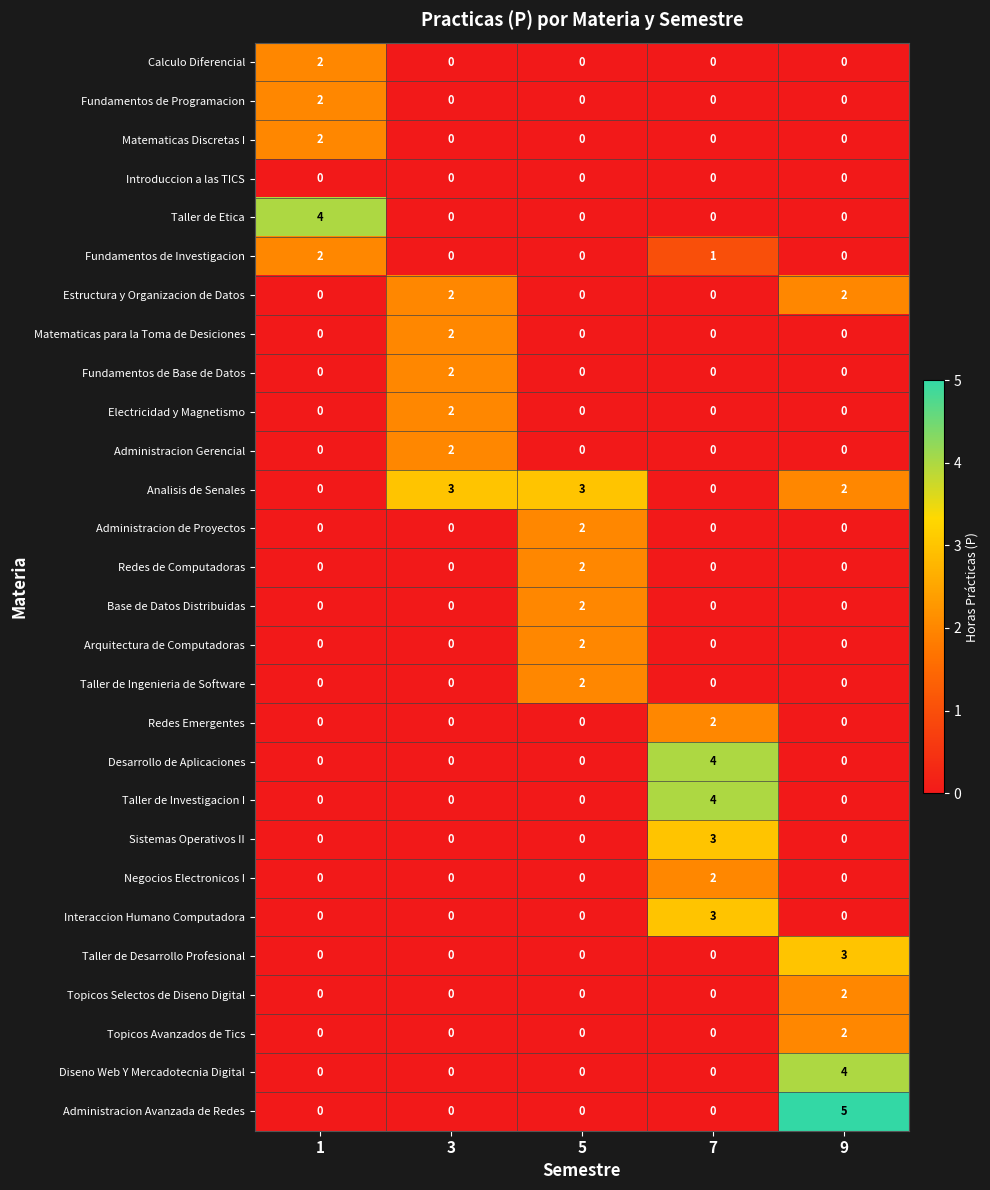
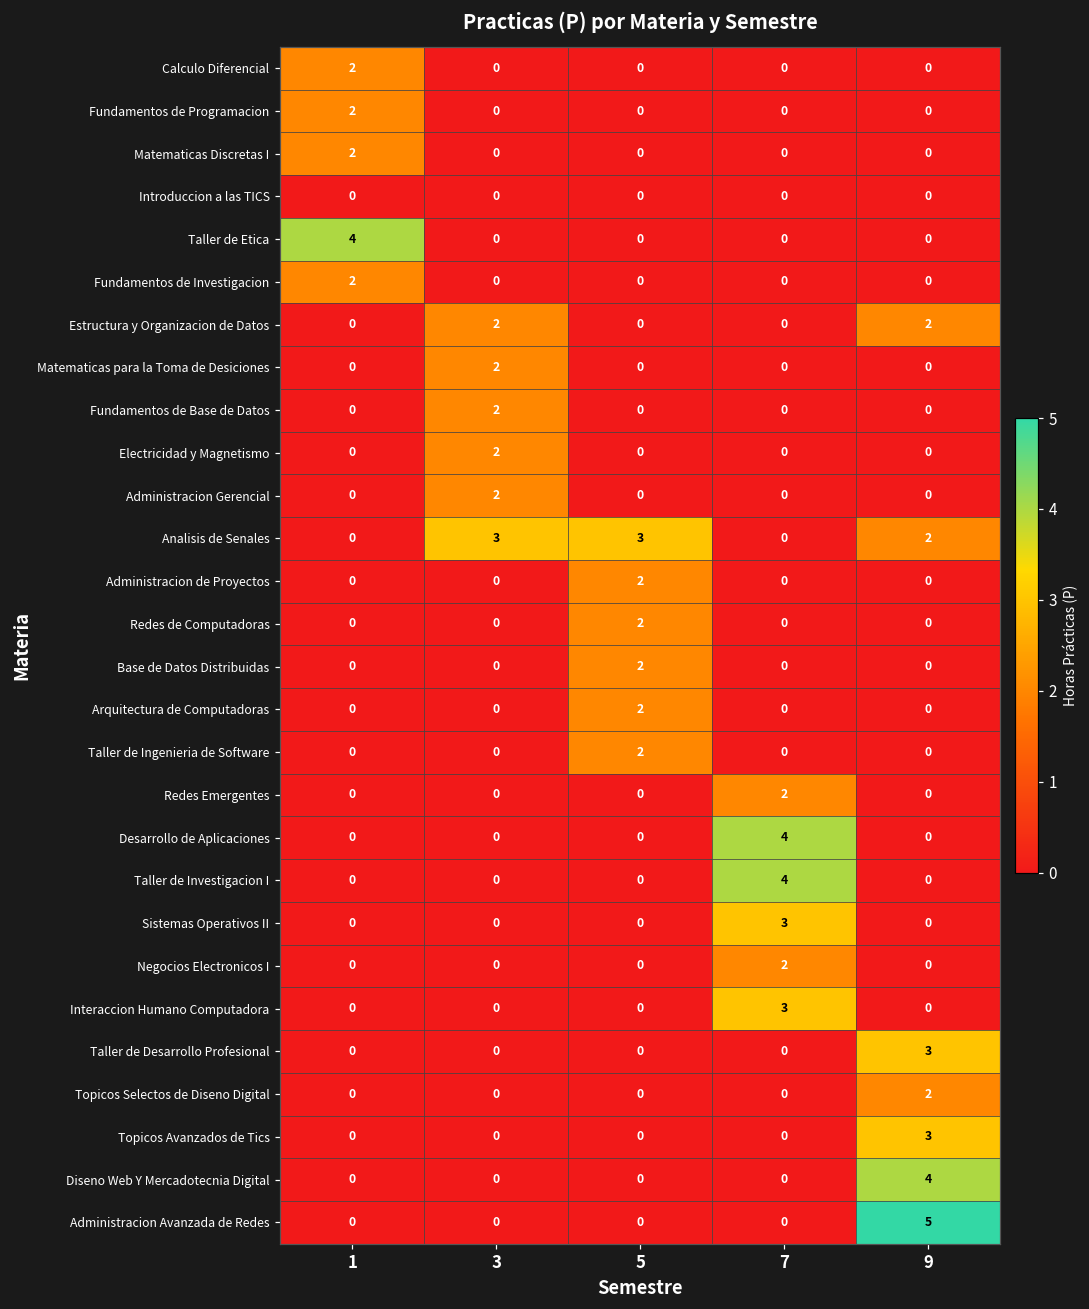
  {
    "Calculo Diferencial": {
      "1": 2,
      "3": 0,
      "5": 0,
      "7": 0,
      "9": 0
    },
    "Fundamentos de Programacion": {
      "1": 2,
      "3": 0,
      "5": 0,
      "7": 0,
      "9": 0
    },
    "Matematicas Discretas I": {
      "1": 2,
      "3": 0,
      "5": 0,
      "7": 0,
      "9": 0
    },
    "Introduccion a las TICS": {
      "1": 0,
      "3": 0,
      "5": 0,
      "7": 0,
      "9": 0
    },
    "Taller de Etica": {
      "1": 4,
      "3": 0,
      "5": 0,
      "7": 0,
      "9": 0
    },
    "Fundamentos de Investigacion": {
      "1": 2,
      "3": 0,
      "5": 0,
-     "7": 1,
+     "7": 0,
      "9": 0
    },
    "Estructura y Organizacion de Datos": {
      "1": 0,
      "3": 2,
      "5": 0,
      "7": 0,
      "9": 2
    },
    "Matematicas para la Toma de Desiciones": {
      "1": 0,
      "3": 2,
      "5": 0,
      "7": 0,
      "9": 0
    },
    "Fundamentos de Base de Datos": {
      "1": 0,
      "3": 2,
      "5": 0,
      "7": 0,
      "9": 0
    },
    "Electricidad y Magnetismo": {
      "1": 0,
      "3": 2,
      "5": 0,
      "7": 0,
      "9": 0
    },
    "Administracion Gerencial": {
      "1": 0,
      "3": 2,
      "5": 0,
      "7": 0,
      "9": 0
    },
    "Analisis de Senales": {
      "1": 0,
      "3": 3,
      "5": 3,
      "7": 0,
      "9": 2
    },
    "Administracion de Proyectos": {
      "1": 0,
      "3": 0,
      "5": 2,
      "7": 0,
      "9": 0
    },
    "Redes de Computadoras": {
      "1": 0,
      "3": 0,
      "5": 2,
      "7": 0,
      "9": 0
    },
    "Base de Datos Distribuidas": {
      "1": 0,
      "3": 0,
      "5": 2,
      "7": 0,
      "9": 0
    },
    "Arquitectura de Computadoras": {
      "1": 0,
      "3": 0,
      "5": 2,
      "7": 0,
      "9": 0
    },
    "Taller de Ingenieria de Software": {
      "1": 0,
      "3": 0,
      "5": 2,
      "7": 0,
      "9": 0
    },
    "Redes Emergentes": {
      "1": 0,
      "3": 0,
      "5": 0,
      "7": 2,
      "9": 0
    },
    "Desarrollo de Aplicaciones": {
      "1": 0,
      "3": 0,
      "5": 0,
      "7": 4,
      "9": 0
    },
    "Taller de Investigacion I": {
      "1": 0,
      "3": 0,
      "5": 0,
      "7": 4,
      "9": 0
    },
    "Sistemas Operativos II": {
      "1": 0,
      "3": 0,
      "5": 0,
      "7": 3,
      "9": 0
    },
    "Negocios Electronicos I": {
      "1": 0,
      "3": 0,
      "5": 0,
      "7": 2,
      "9": 0
    },
    "Interaccion Humano Computadora": {
      "1": 0,
      "3": 0,
      "5": 0,
      "7": 3,
      "9": 0
    },
    "Taller de Desarrollo Profesional": {
      "1": 0,
      "3": 0,
      "5": 0,
      "7": 0,
      "9": 3
    },
    "Topicos Selectos de Diseno Digital": {
      "1": 0,
      "3": 0,
      "5": 0,
      "7": 0,
      "9": 2
    },
    "Topicos Avanzados de Tics": {
      "1": 0,
      "3": 0,
      "5": 0,
      "7": 0,
-     "9": 2
+     "9": 3
    },
    "Diseno Web Y Mercadotecnia Digital": {
      "1": 0,
      "3": 0,
      "5": 0,
      "7": 0,
      "9": 4
    },
    "Administracion Avanzada de Redes": {
      "1": 0,
      "3": 0,
      "5": 0,
      "7": 0,
      "9": 5
    }
  }
